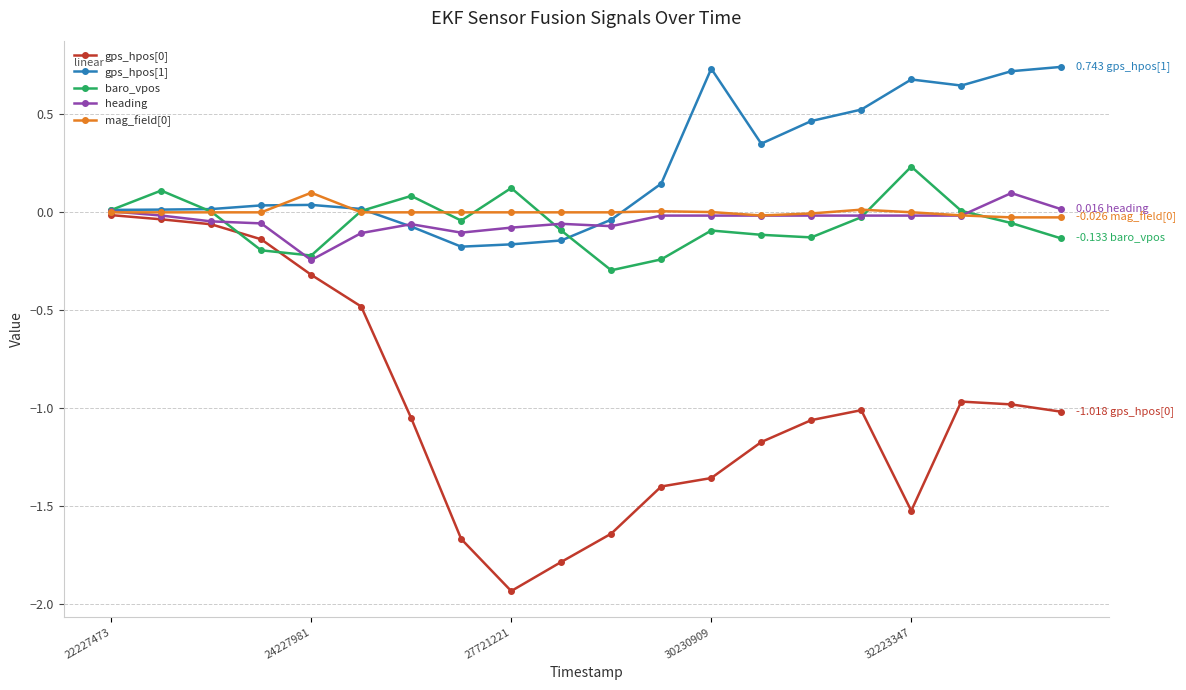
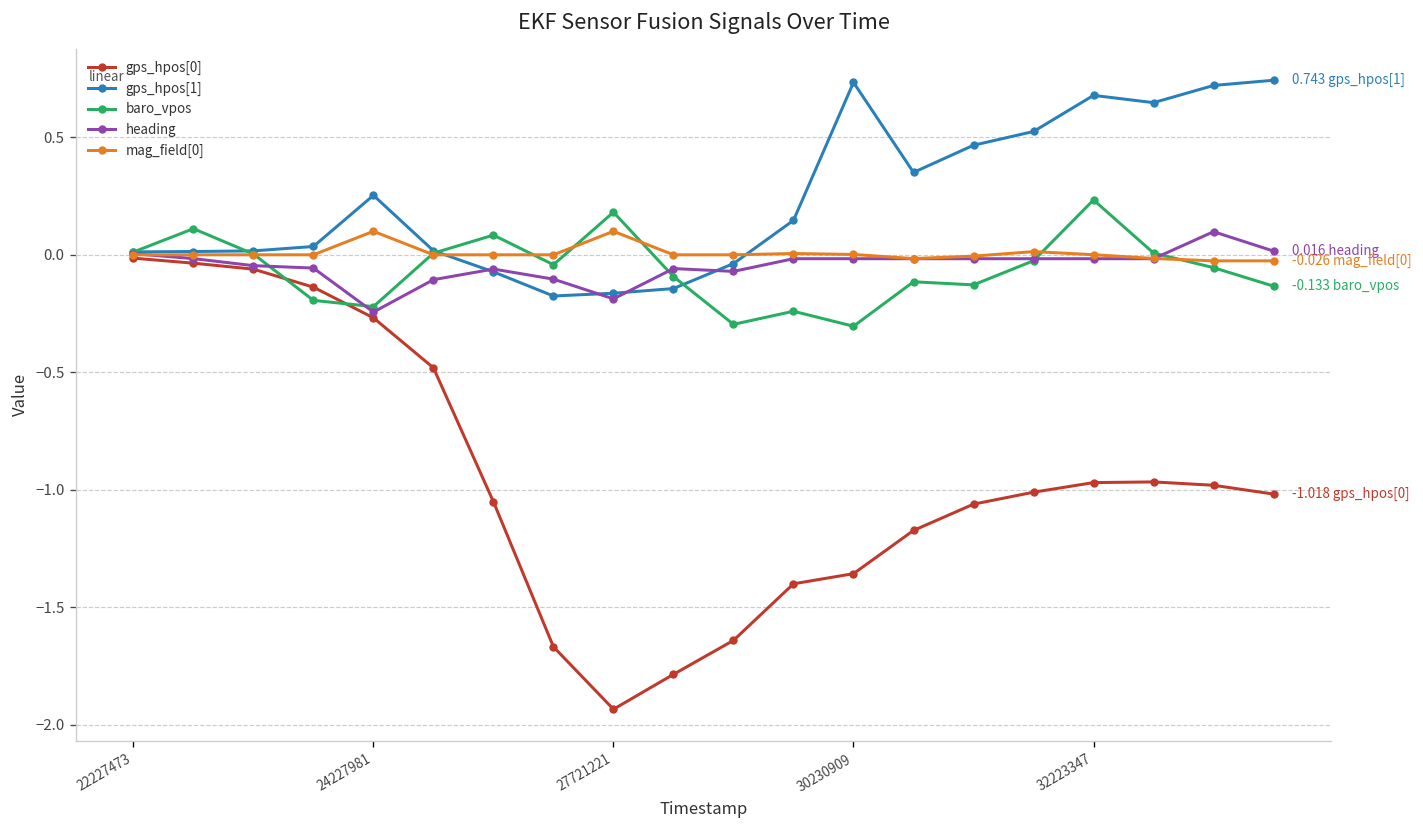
  {
    "gps_hpos[0]": {
      "22227473": -0.01,
-     "24227981": -0.32,
+     "24227981": -0.27,
      "27721221": -1.93,
      "30230909": -1.36,
-     "32223347": -1.52
+     "32223347": -0.97
    },
    "gps_hpos[1]": {
-     "24227981": 0.04,
+     "24227981": 0.25,
      "27721221": -0.16,
      "30230909": 0.73,
      "32223347": 0.68
    },
    "baro_vpos": {
      "24227981": -0.22,
-     "27721221": 0.12,
-     "30230909": -0.09,
+     "27721221": 0.18,
+     "30230909": -0.30,
      "32223347": 0.23
    },
    "heading": {
      "24227981": -0.24,
-     "27721221": -0.08,
+     "27721221": -0.19,
      "30230909": -0.02,
      "32223347": -0.02
    },
    "mag_field[0]": {
      "24227981": 0.1,
-     "27721221": 0.0,
+     "27721221": 0.1,
      "30230909": 0.0,
      "32223347": 0.0
    }
  }
